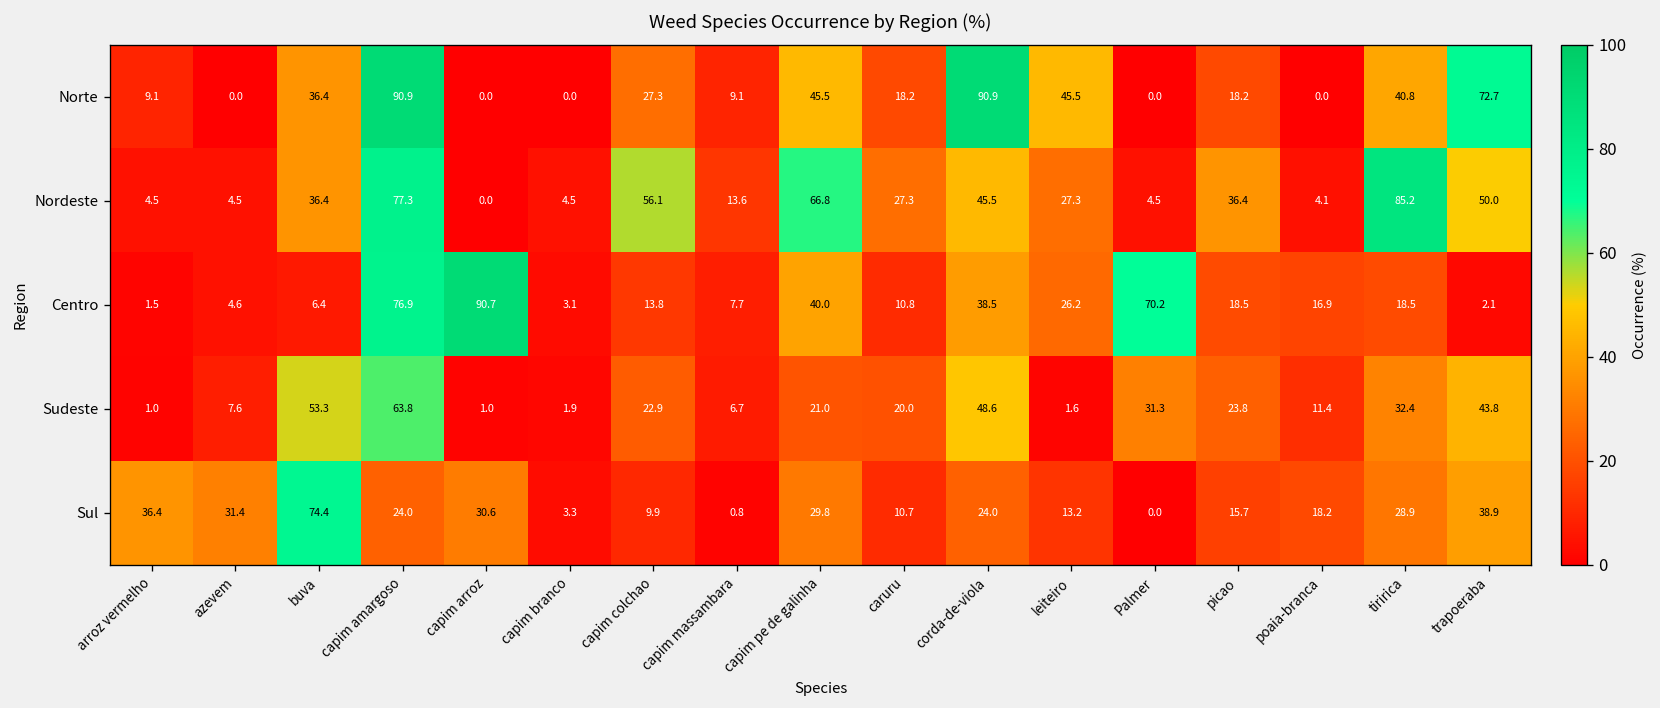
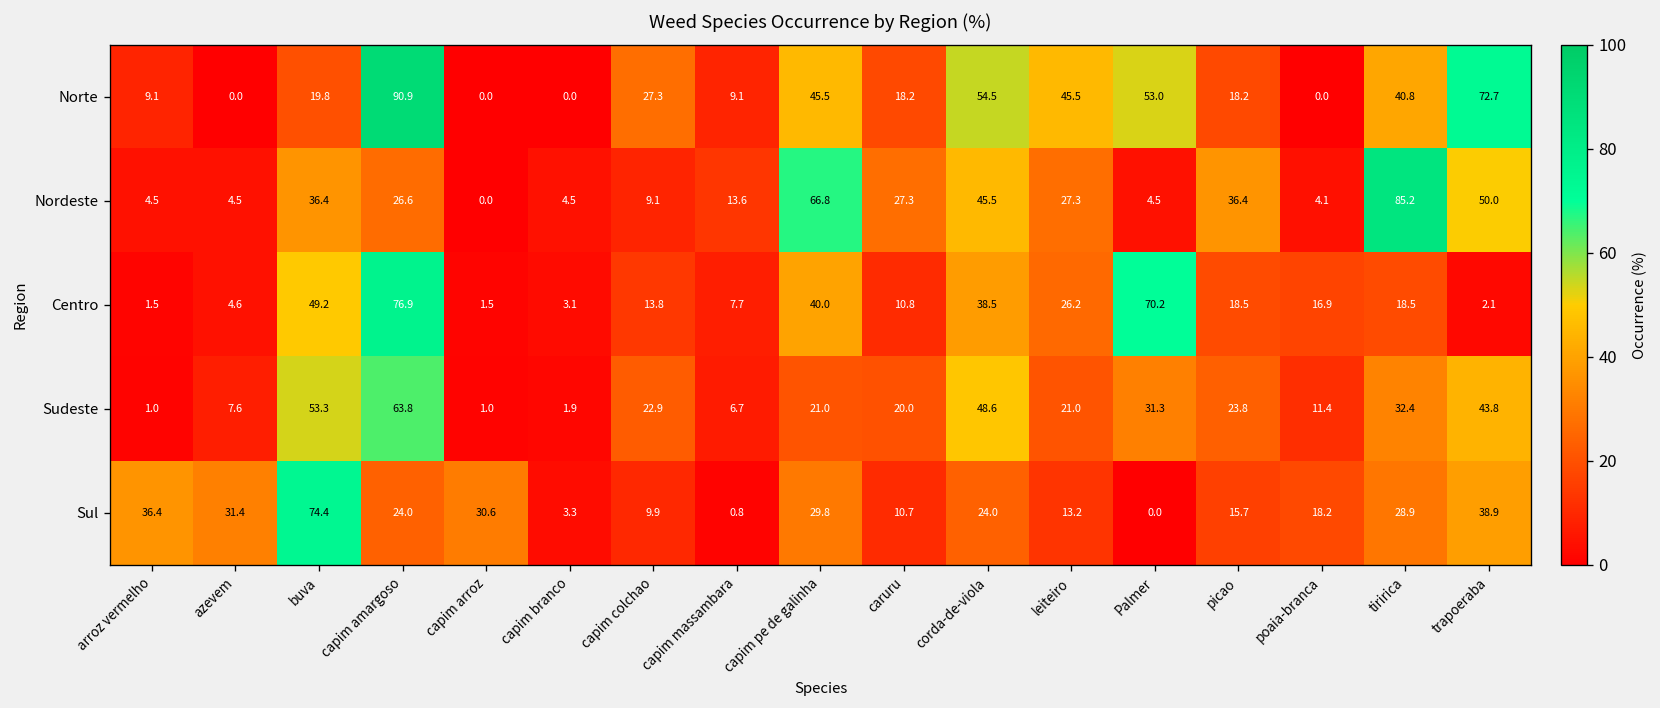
  {
    "Norte": {
      "arroz vermelho": 9.1,
      "azevem": 0.0,
-     "buva": 36.4,
+     "buva": 19.8,
      "capim amargoso": 90.9,
      "capim arroz": 0.0,
      "capim branco": 0.0,
      "capim colchao": 27.3,
      "capim massambara": 9.1,
      "capim pe de galinha": 45.5,
      "caruru": 18.2,
-     "corda-de-viola": 90.9,
+     "corda-de-viola": 54.5,
      "leiteiro": 45.5,
-     "Palmer": 0.0,
+     "Palmer": 53.0,
      "picao": 18.2,
      "poaia-branca": 0.0,
      "tiririca": 40.8,
      "trapoeraba": 72.7
    },
    "Nordeste": {
      "arroz vermelho": 4.5,
      "azevem": 4.5,
      "buva": 36.4,
-     "capim amargoso": 77.3,
+     "capim amargoso": 26.6,
      "capim arroz": 0.0,
      "capim branco": 4.5,
-     "capim colchao": 56.1,
+     "capim colchao": 9.1,
      "capim massambara": 13.6,
      "capim pe de galinha": 66.8,
      "caruru": 27.3,
      "corda-de-viola": 45.5,
      "leiteiro": 27.3,
      "Palmer": 4.5,
      "picao": 36.4,
      "poaia-branca": 4.1,
      "tiririca": 85.2,
      "trapoeraba": 50.0
    },
    "Centro": {
      "arroz vermelho": 1.5,
      "azevem": 4.6,
-     "buva": 6.4,
+     "buva": 49.2,
      "capim amargoso": 76.9,
-     "capim arroz": 90.7,
+     "capim arroz": 1.5,
      "capim branco": 3.1,
      "capim colchao": 13.8,
      "capim massambara": 7.7,
      "capim pe de galinha": 40.0,
      "caruru": 10.8,
      "corda-de-viola": 38.5,
      "leiteiro": 26.2,
      "Palmer": 70.2,
      "picao": 18.5,
      "poaia-branca": 16.9,
      "tiririca": 18.5,
      "trapoeraba": 2.1
    },
    "Sudeste": {
      "arroz vermelho": 1.0,
      "azevem": 7.6,
      "buva": 53.3,
      "capim amargoso": 63.8,
      "capim arroz": 1.0,
      "capim branco": 1.9,
      "capim colchao": 22.9,
      "capim massambara": 6.7,
      "capim pe de galinha": 21.0,
      "caruru": 20.0,
      "corda-de-viola": 48.6,
-     "leiteiro": 1.6,
+     "leiteiro": 21.0,
      "Palmer": 31.3,
      "picao": 23.8,
      "poaia-branca": 11.4,
      "tiririca": 32.4,
      "trapoeraba": 43.8
    },
    "Sul": {
      "arroz vermelho": 36.4,
      "azevem": 31.4,
      "buva": 74.4,
      "capim amargoso": 24.0,
      "capim arroz": 30.6,
      "capim branco": 3.3,
      "capim colchao": 9.9,
      "capim massambara": 0.8,
      "capim pe de galinha": 29.8,
      "caruru": 10.7,
      "corda-de-viola": 24.0,
      "leiteiro": 13.2,
      "Palmer": 0.0,
      "picao": 15.7,
      "poaia-branca": 18.2,
      "tiririca": 28.9,
      "trapoeraba": 38.9
    }
  }
